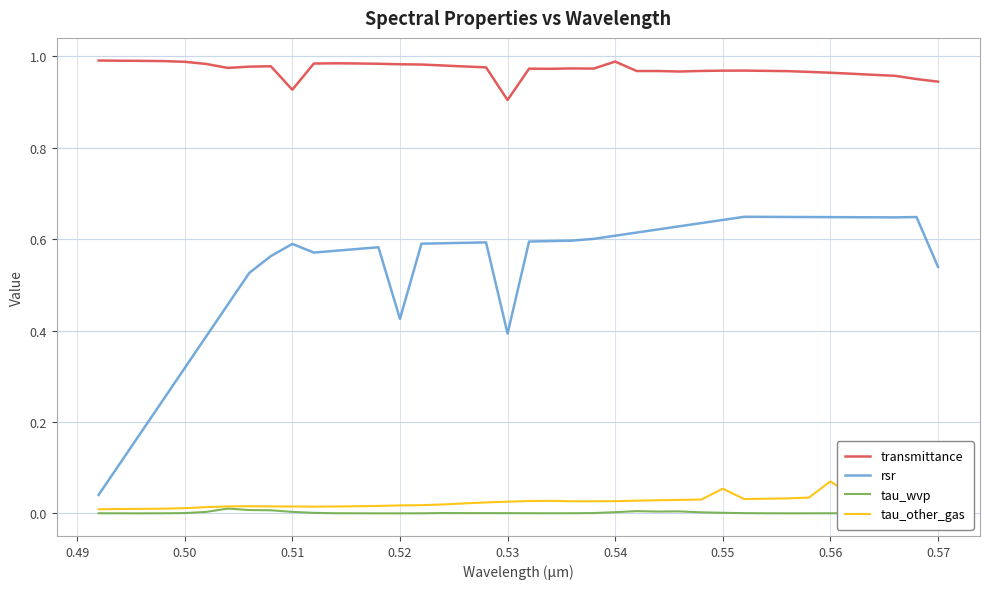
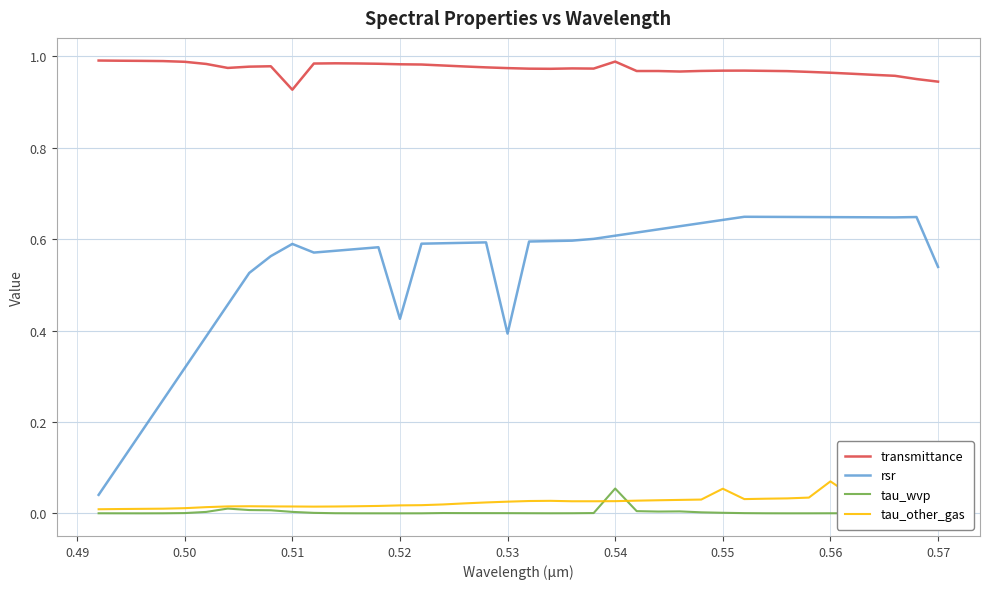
  {
    "transmittance": {
      "0.50": 0.99,
      "0.51": 0.93,
      "0.52": 0.98,
-     "0.53": 0.90,
+     "0.53": 0.97,
      "0.54": 0.99,
      "0.55": 0.97,
      "0.56": 0.96,
      "0.57": 0.94
    },
    "rsr": {
      "0.50": 0.32,
      "0.51": 0.59,
      "0.52": 0.43,
      "0.53": 0.39,
      "0.54": 0.61,
      "0.55": 0.64,
      "0.56": 0.65,
      "0.57": 0.54
    },
    "tau_wvp": {
      "0.50": 0.00,
      "0.51": 0.00,
      "0.52": 0.00,
      "0.53": 0.00,
-     "0.54": 0.00,
+     "0.54": 0.05,
      "0.55": 0.00,
      "0.56": 0.00
    },
    "tau_other_gas": {
      "0.50": 0.01,
      "0.51": 0.01,
      "0.52": 0.02,
      "0.53": 0.03,
      "0.54": 0.03,
      "0.55": 0.05,
      "0.56": 0.07
    }
  }
